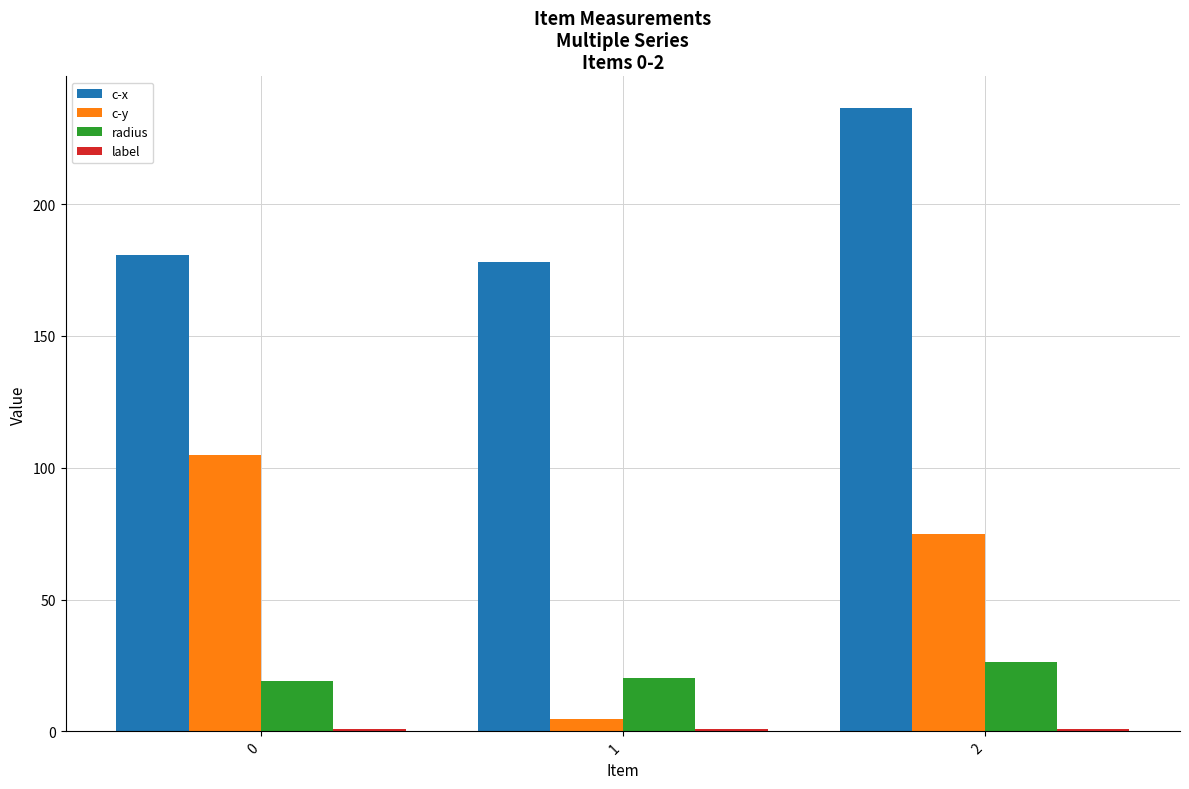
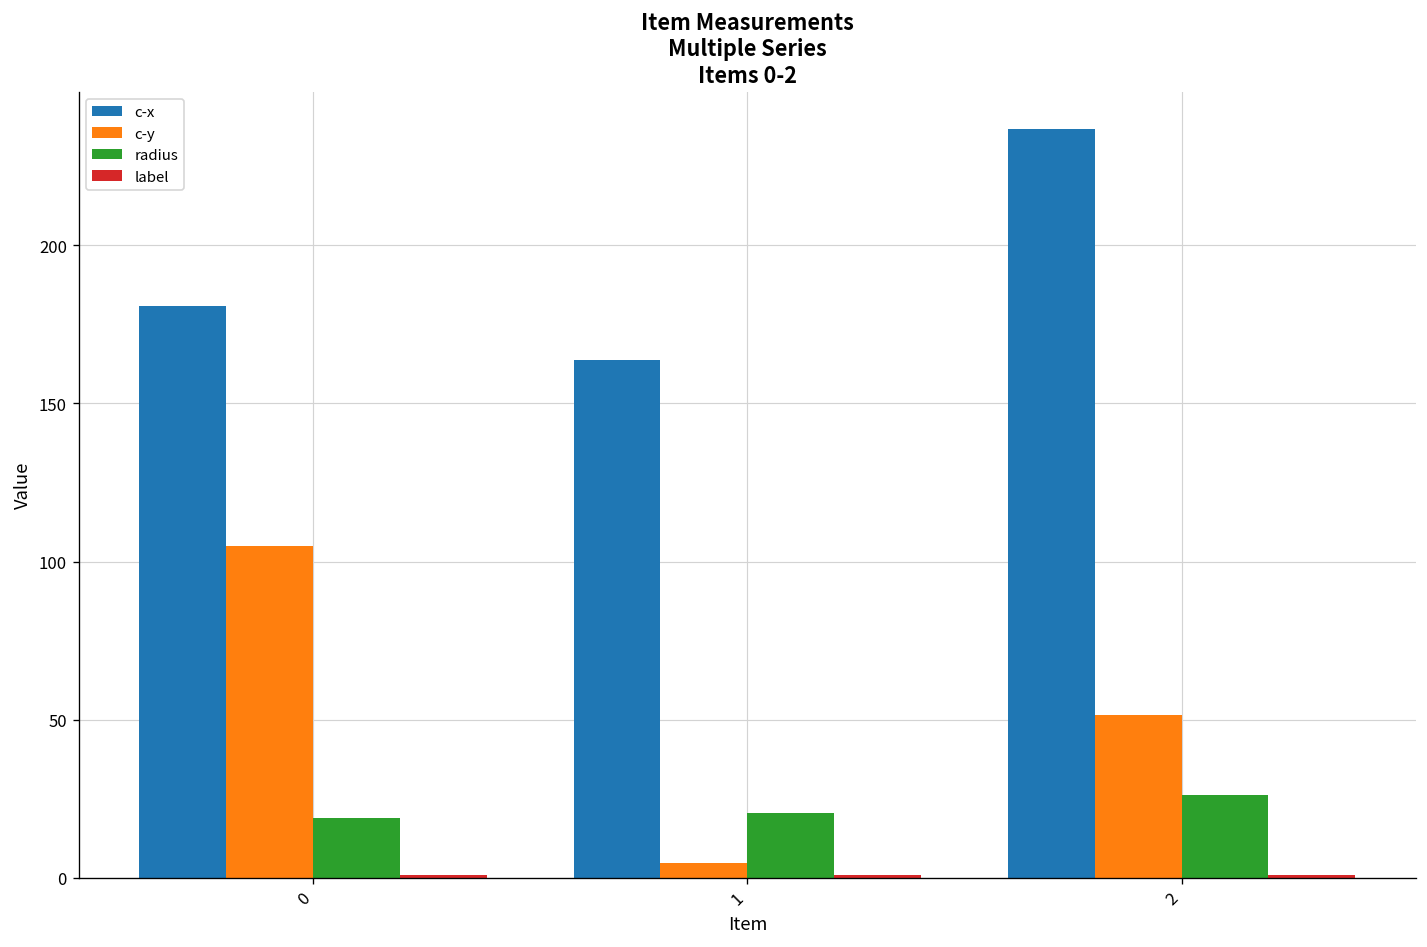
  {
    "c-x": {
      "0": 181,
-     "1": 178,
+     "1": 164,
      "2": 237
    },
    "c-y": {
      "0": 105,
      "1": 5,
-     "2": 75
+     "2": 52
    },
    "radius": {
      "0": 19,
      "1": 20,
      "2": 26
    },
    "label": {
      "0": 1,
      "1": 1,
      "2": 1
    }
  }
